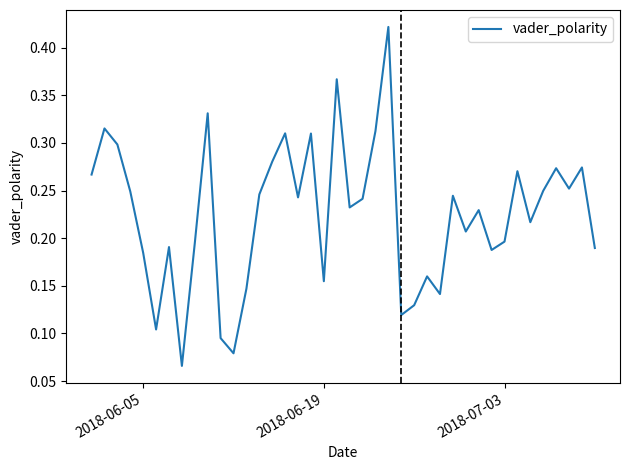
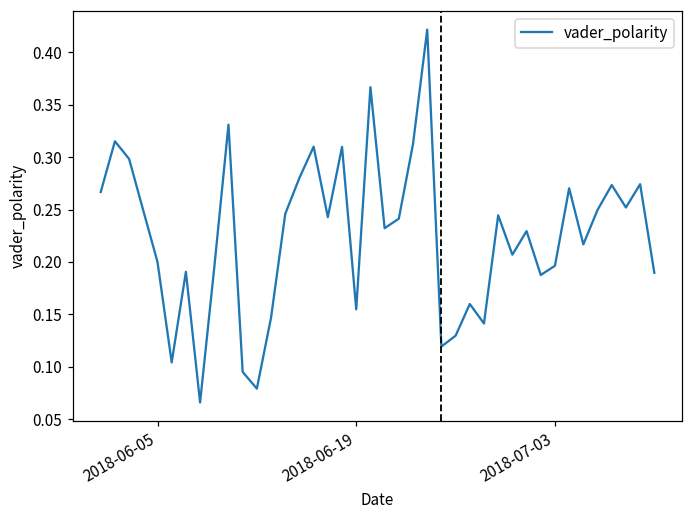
  {
-   "2018-06-05": 0.18,
+   "2018-06-05": 0.20,
    "2018-06-19": 0.15,
    "2018-07-03": 0.20
  }
